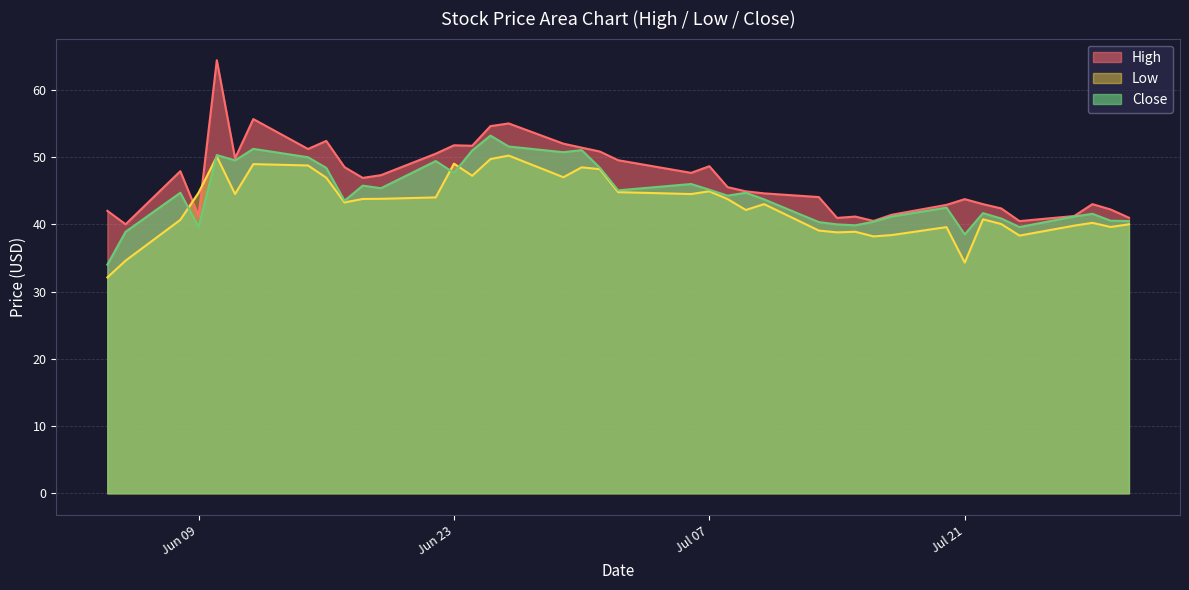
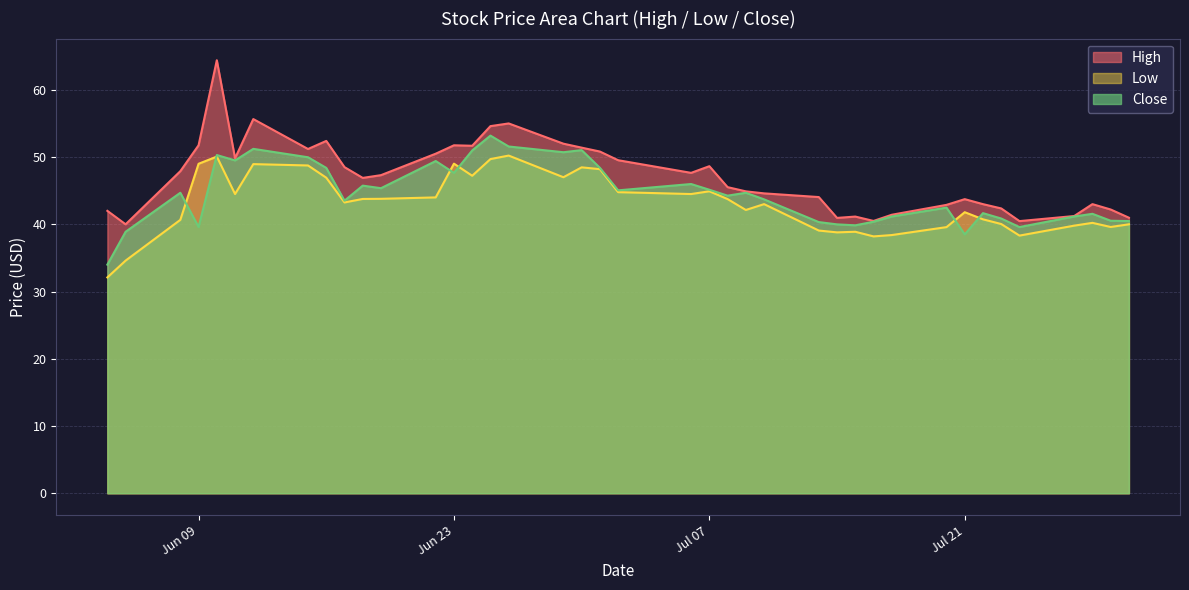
  {
    "High": {
-     "Jun 09": 41,
+     "Jun 09": 52,
      "Jun 23": 52,
      "Jul 07": 49,
      "Jul 21": 44
    },
    "Low": {
-     "Jun 09": 45,
+     "Jun 09": 49,
      "Jun 23": 49,
-     "Jul 21": 34
+     "Jul 21": 42
    },
    "Close": {
      "Jun 09": 40,
      "Jun 23": 48,
      "Jul 21": 39
    }
  }
